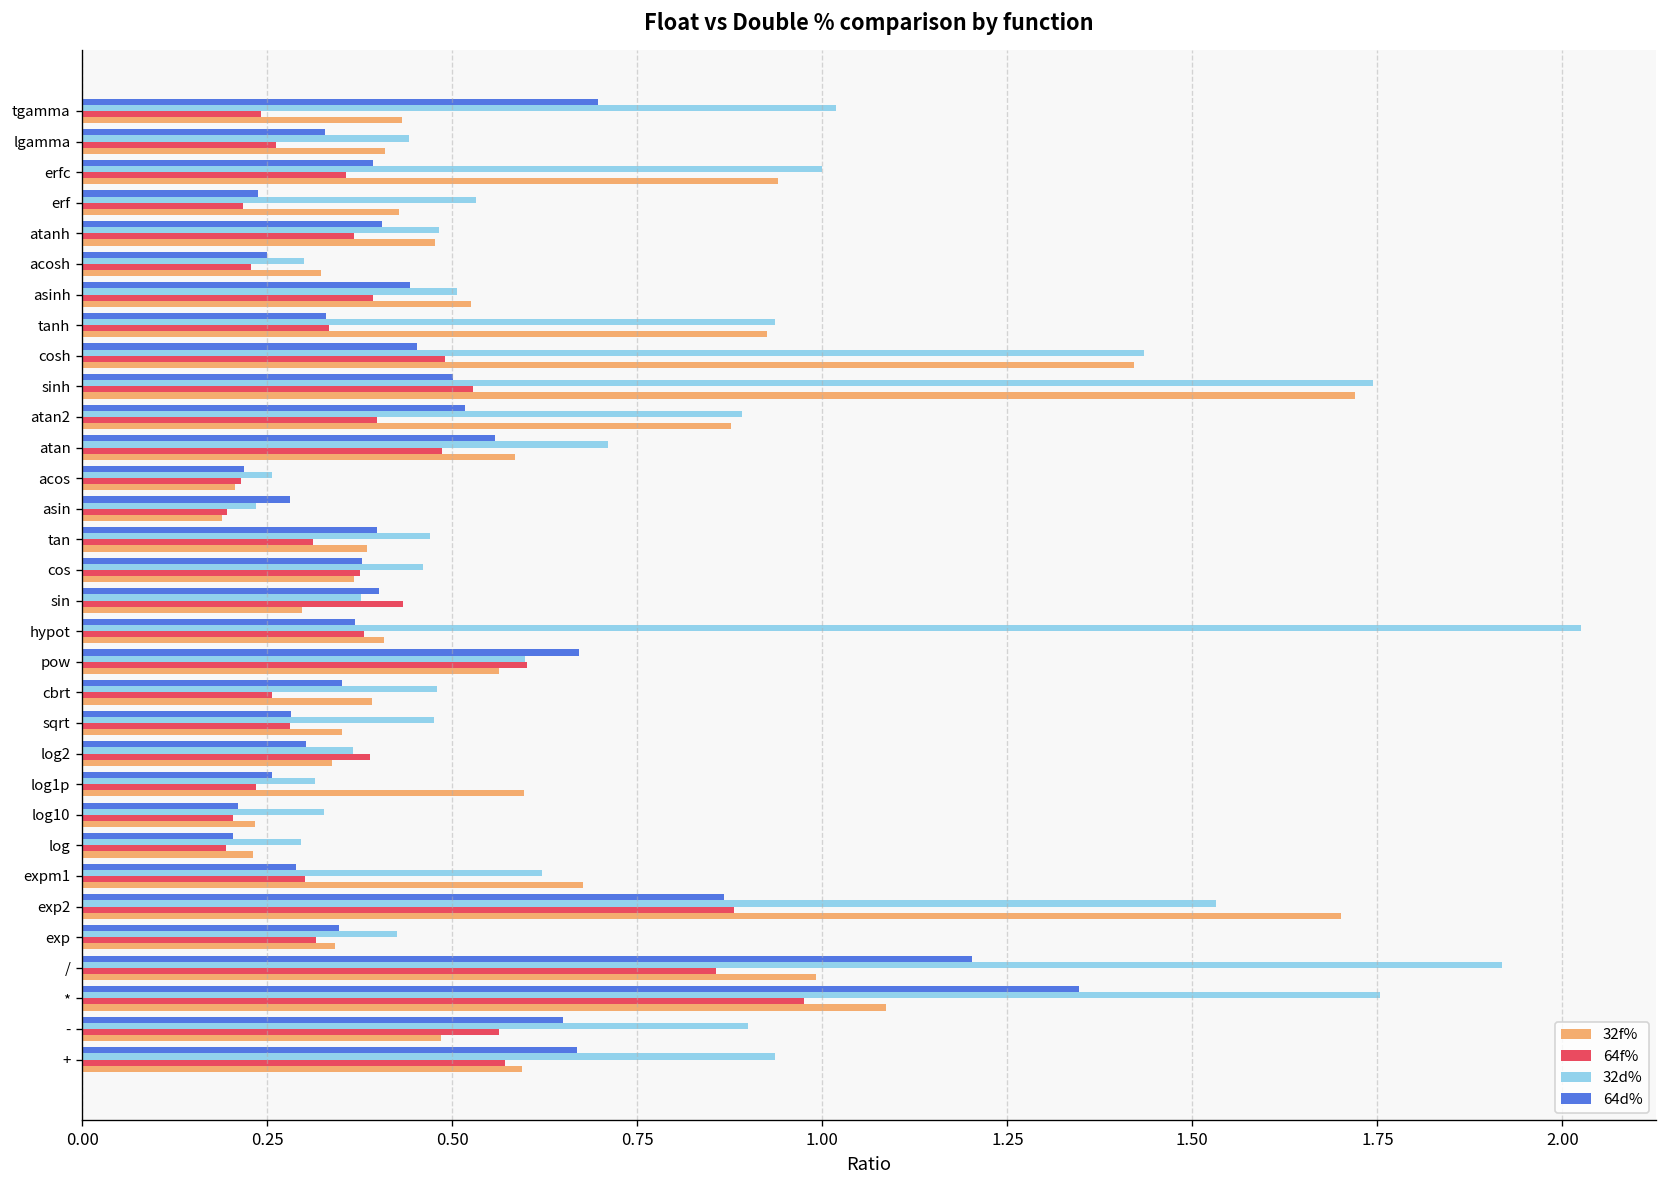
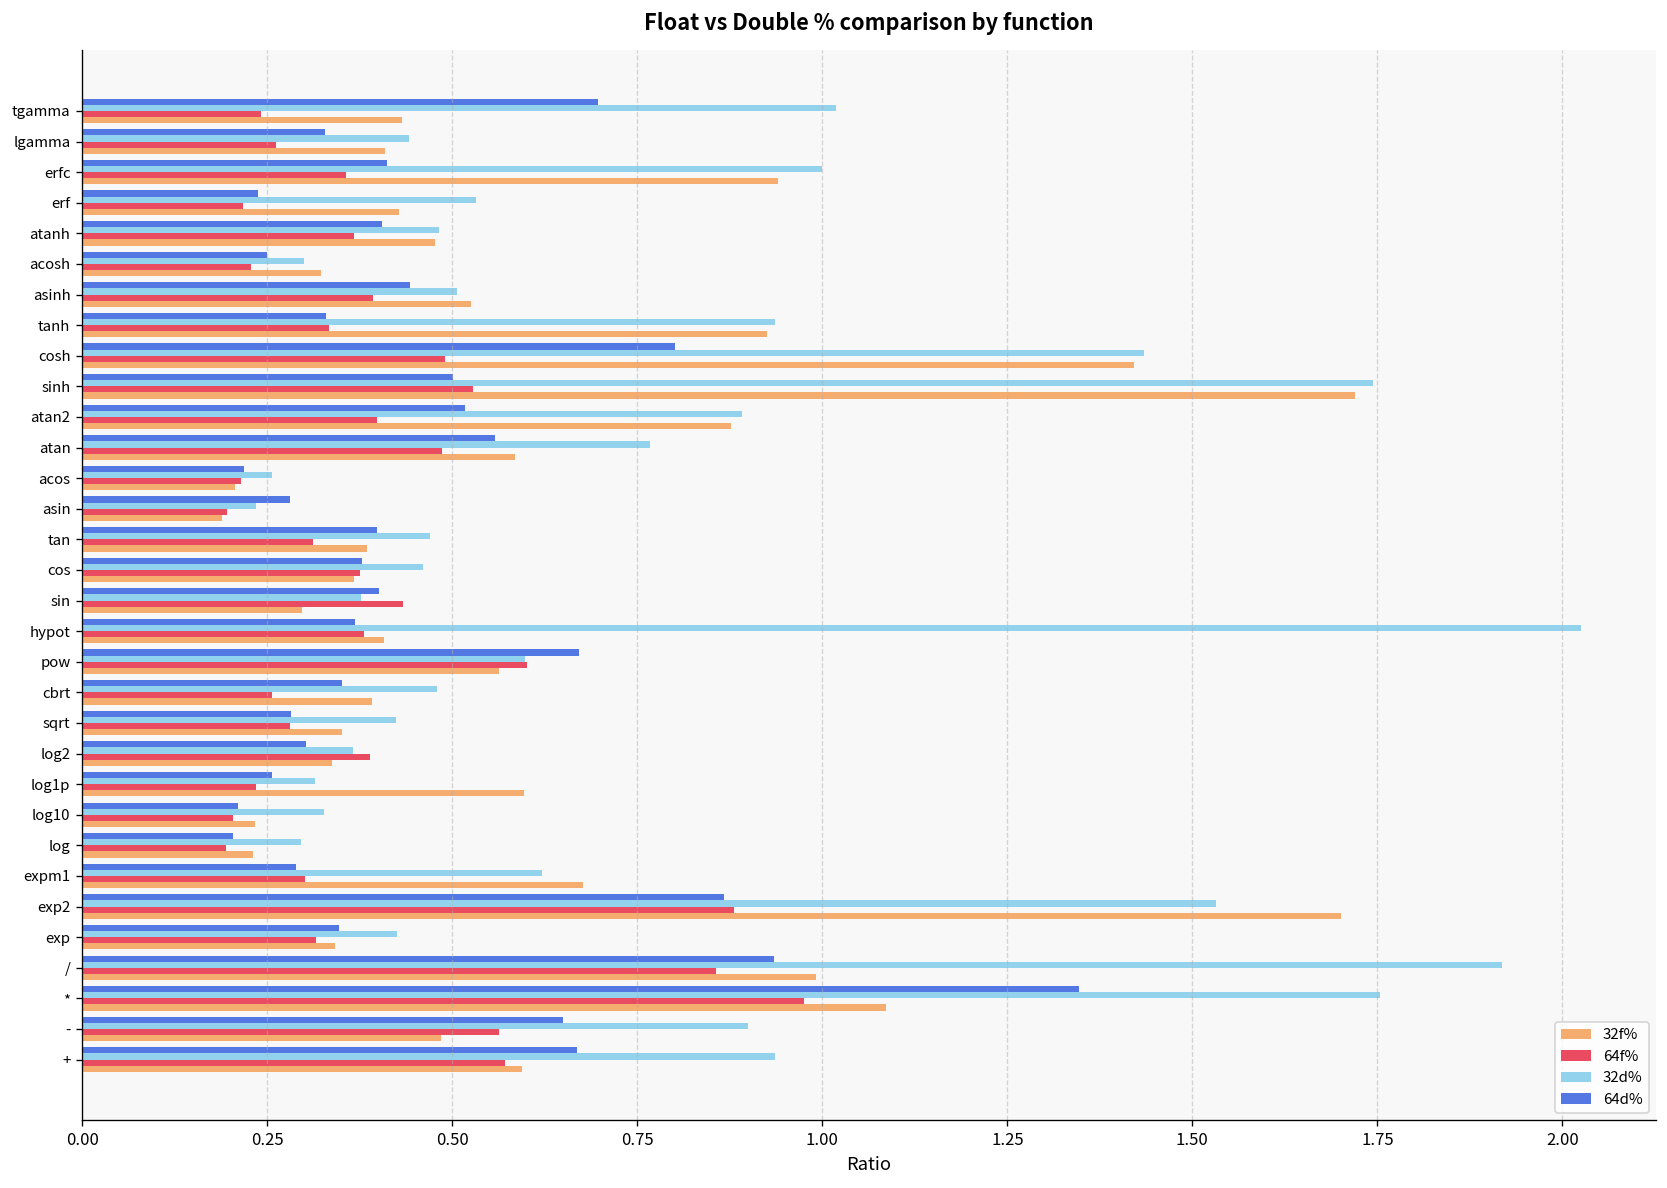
  {
    "32f%": {
      "tgamma": 0.43,
      "lgamma": 0.41,
      "erfc": 0.94,
      "erf": 0.43,
      "atanh": 0.48,
      "acosh": 0.32,
      "asinh": 0.52,
      "tanh": 0.93,
      "cosh": 1.42,
      "sinh": 1.72,
      "atan2": 0.88,
      "atan": 0.58,
      "acos": 0.21,
      "asin": 0.19,
      "tan": 0.38,
      "cos": 0.37,
      "sin": 0.30,
      "hypot": 0.41,
      "pow": 0.56,
      "cbrt": 0.39,
      "sqrt": 0.35,
      "log2": 0.34,
      "log1p": 0.60,
      "log10": 0.23,
      "log": 0.23,
      "expm1": 0.68,
      "exp2": 1.70,
      "exp": 0.34,
      "/": 0.99,
      "*": 1.09,
      "-": 0.48,
      "+": 0.59
    },
    "64f%": {
      "tgamma": 0.24,
      "lgamma": 0.26,
      "erfc": 0.36,
      "erf": 0.22,
      "atanh": 0.37,
      "acosh": 0.23,
      "asinh": 0.39,
      "tanh": 0.33,
      "cosh": 0.49,
      "sinh": 0.53,
      "atan2": 0.40,
      "atan": 0.49,
      "acos": 0.21,
      "asin": 0.20,
      "tan": 0.31,
      "cos": 0.38,
      "sin": 0.43,
      "hypot": 0.38,
      "pow": 0.60,
      "cbrt": 0.26,
      "sqrt": 0.28,
      "log2": 0.39,
      "log1p": 0.24,
      "log10": 0.20,
      "log": 0.19,
      "expm1": 0.30,
      "exp2": 0.88,
      "exp": 0.32,
      "/": 0.86,
      "*": 0.98,
      "-": 0.56,
      "+": 0.57
    },
    "32d%": {
      "tgamma": 1.02,
      "lgamma": 0.44,
      "erfc": 1.00,
      "erf": 0.53,
      "atanh": 0.48,
      "acosh": 0.30,
      "asinh": 0.51,
      "tanh": 0.94,
      "cosh": 1.44,
      "sinh": 1.74,
      "atan2": 0.89,
-     "atan": 0.71,
+     "atan": 0.77,
      "acos": 0.26,
      "asin": 0.23,
      "tan": 0.47,
      "cos": 0.46,
      "sin": 0.38,
      "hypot": 2.03,
      "pow": 0.60,
      "cbrt": 0.48,
-     "sqrt": 0.48,
+     "sqrt": 0.42,
      "log2": 0.37,
      "log1p": 0.31,
      "log10": 0.33,
      "log": 0.30,
      "expm1": 0.62,
      "exp2": 1.53,
      "exp": 0.43,
      "/": 1.92,
      "*": 1.75,
      "-": 0.90,
      "+": 0.94
    },
    "64d%": {
      "tgamma": 0.70,
      "lgamma": 0.33,
-     "erfc": 0.39,
+     "erfc": 0.41,
      "erf": 0.24,
      "atanh": 0.41,
      "acosh": 0.25,
      "asinh": 0.44,
      "tanh": 0.33,
-     "cosh": 0.45,
+     "cosh": 0.80,
      "sinh": 0.50,
      "atan2": 0.52,
      "atan": 0.56,
      "acos": 0.22,
      "asin": 0.28,
      "tan": 0.40,
      "cos": 0.38,
      "sin": 0.40,
      "hypot": 0.37,
      "pow": 0.67,
      "cbrt": 0.35,
      "sqrt": 0.28,
      "log2": 0.30,
      "log1p": 0.26,
      "log10": 0.21,
      "log": 0.20,
      "expm1": 0.29,
      "exp2": 0.87,
      "exp": 0.35,
-     "/": 1.20,
+     "/": 0.93,
      "*": 1.35,
      "-": 0.65,
      "+": 0.67
    }
  }
